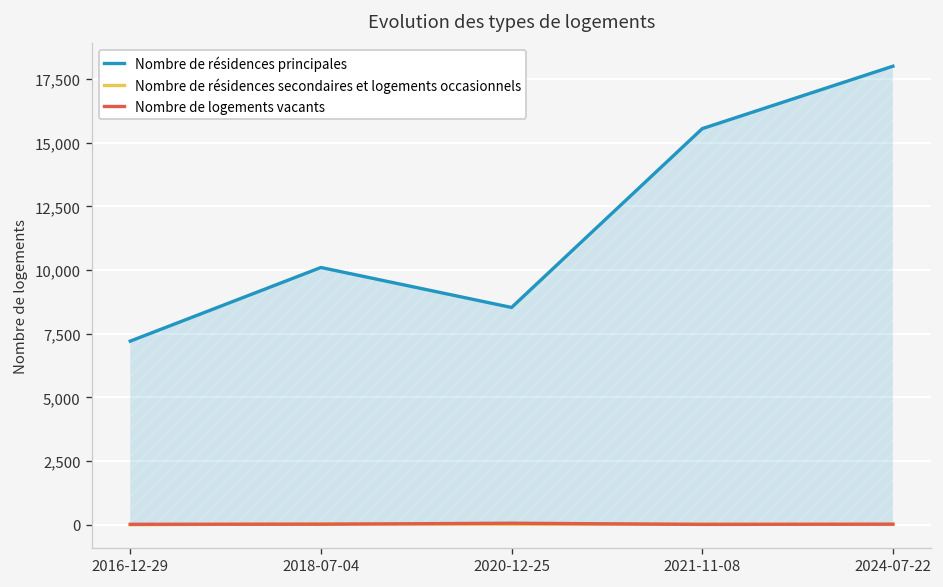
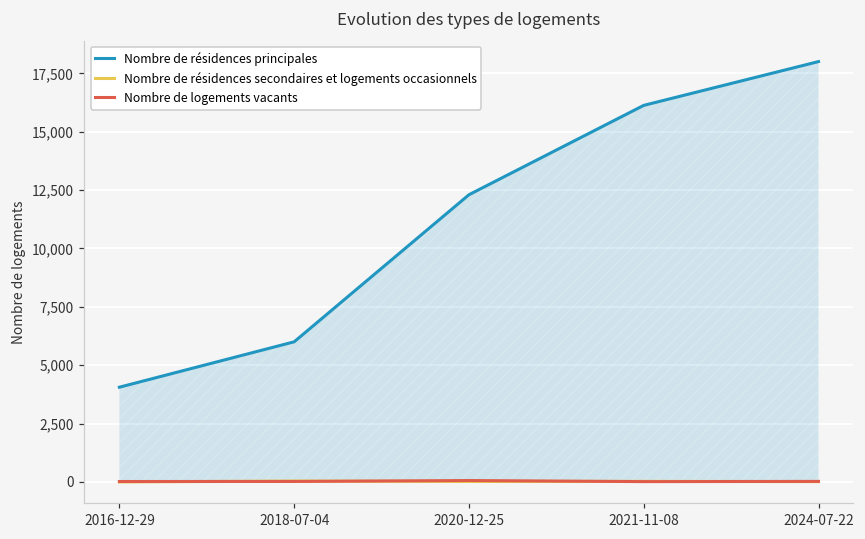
  {
    "Nombre de résidences principales": {
-     "2016-12-29": "7,200",
-     "2018-07-04": "10,100",
-     "2020-12-25": "8,500",
-     "2021-11-08": "15,600",
+     "2016-12-29": "4,100",
+     "2018-07-04": "6,000",
+     "2020-12-25": "12,300",
+     "2021-11-08": "16,100",
      "2024-07-22": "18,000"
    }
  }
